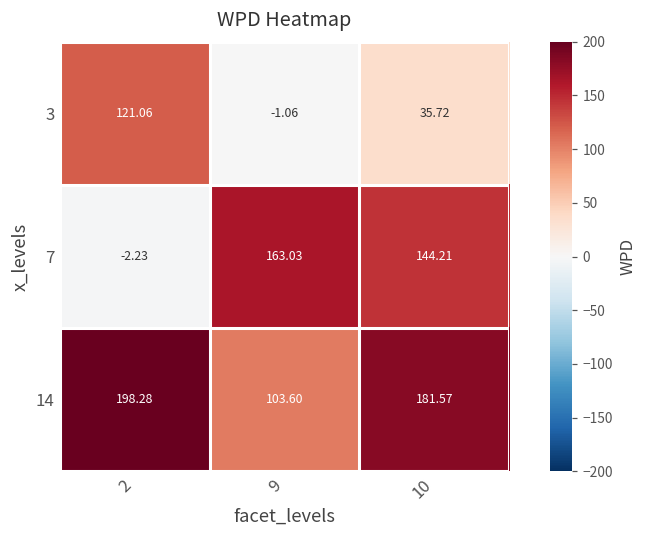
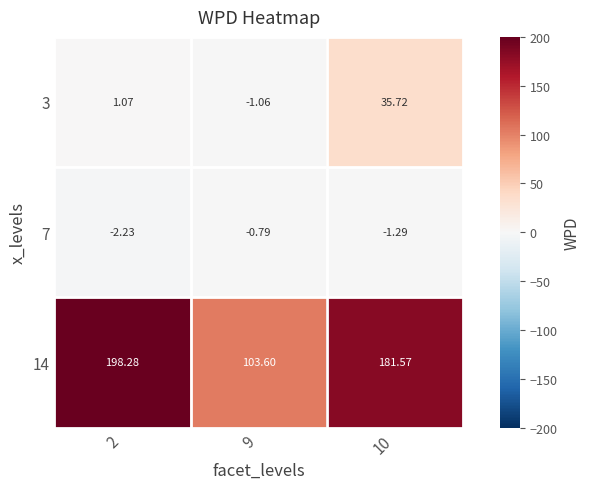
  {
    "3": {
-     "2": 121.06,
+     "2": 1.07,
      "9": -1.06,
      "10": 35.72
    },
    "7": {
      "2": -2.23,
-     "9": 163.03,
-     "10": 144.21
+     "9": -0.79,
+     "10": -1.29
    },
    "14": {
      "2": 198.28,
      "9": 103.60,
      "10": 181.57
    }
  }
